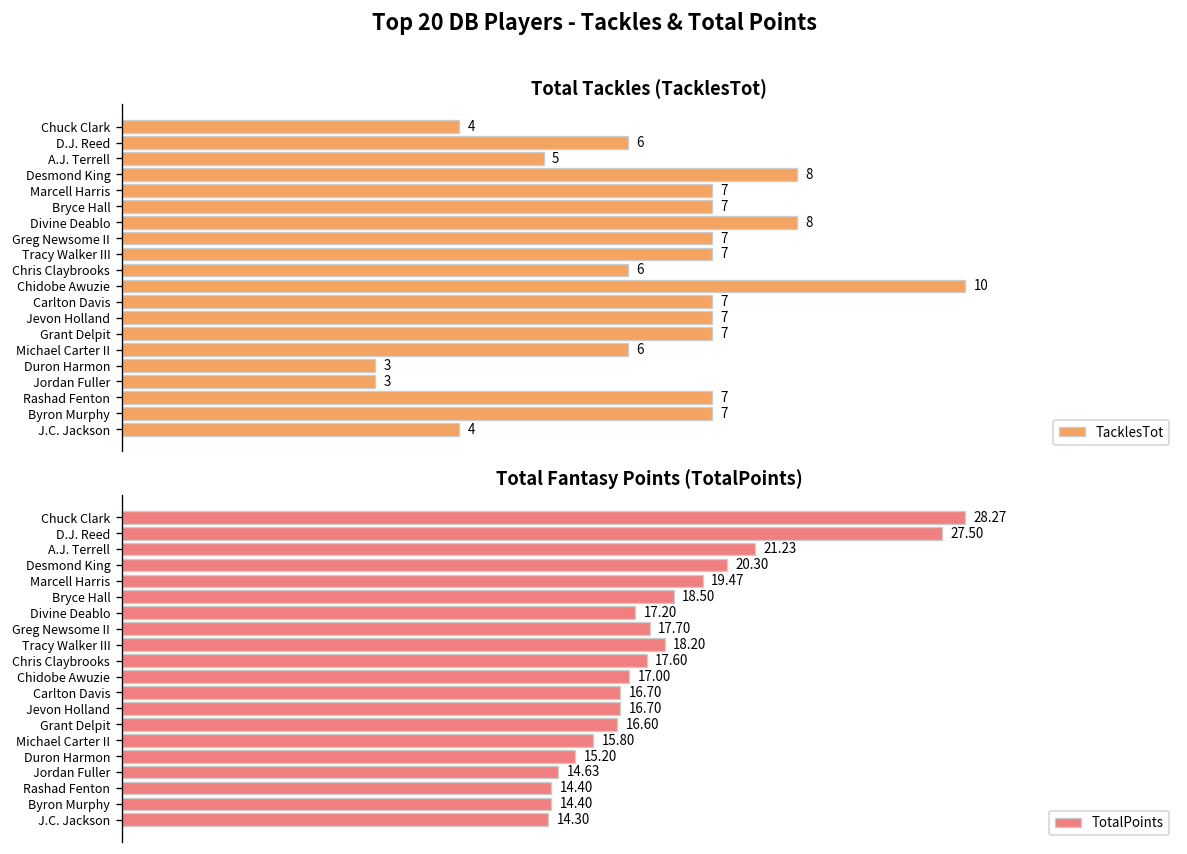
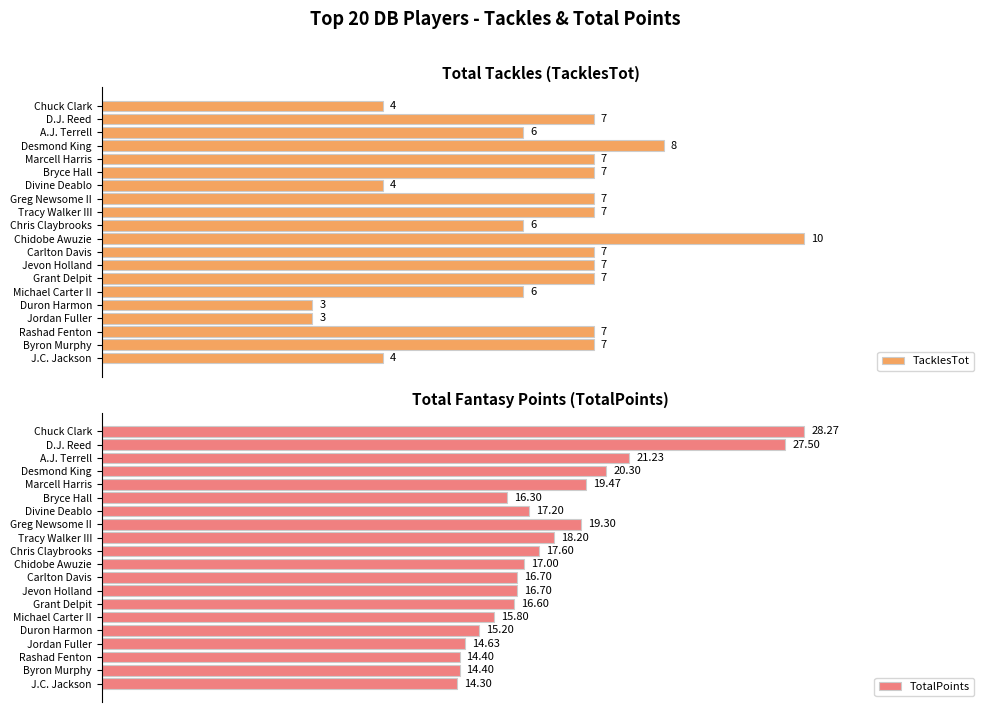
  {
    "Total Tackles (TacklesTot)": {
-     "D.J. Reed": 6,
-     "A.J. Terrell": 5,
-     "Divine Deablo": 8
+     "D.J. Reed": 7,
+     "A.J. Terrell": 6,
+     "Divine Deablo": 4
    },
    "Total Fantasy Points (TotalPoints)": {
-     "Bryce Hall": 18.50,
-     "Greg Newsome II": 17.70
+     "Bryce Hall": 16.30,
+     "Greg Newsome II": 19.30
    }
  }
